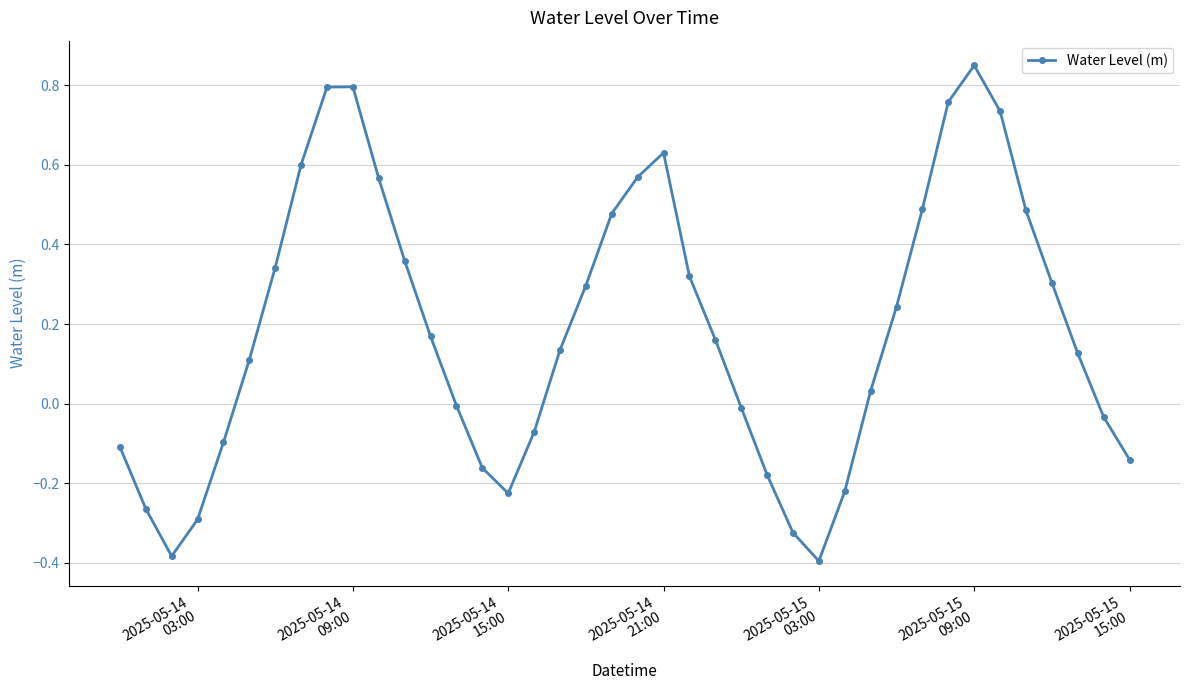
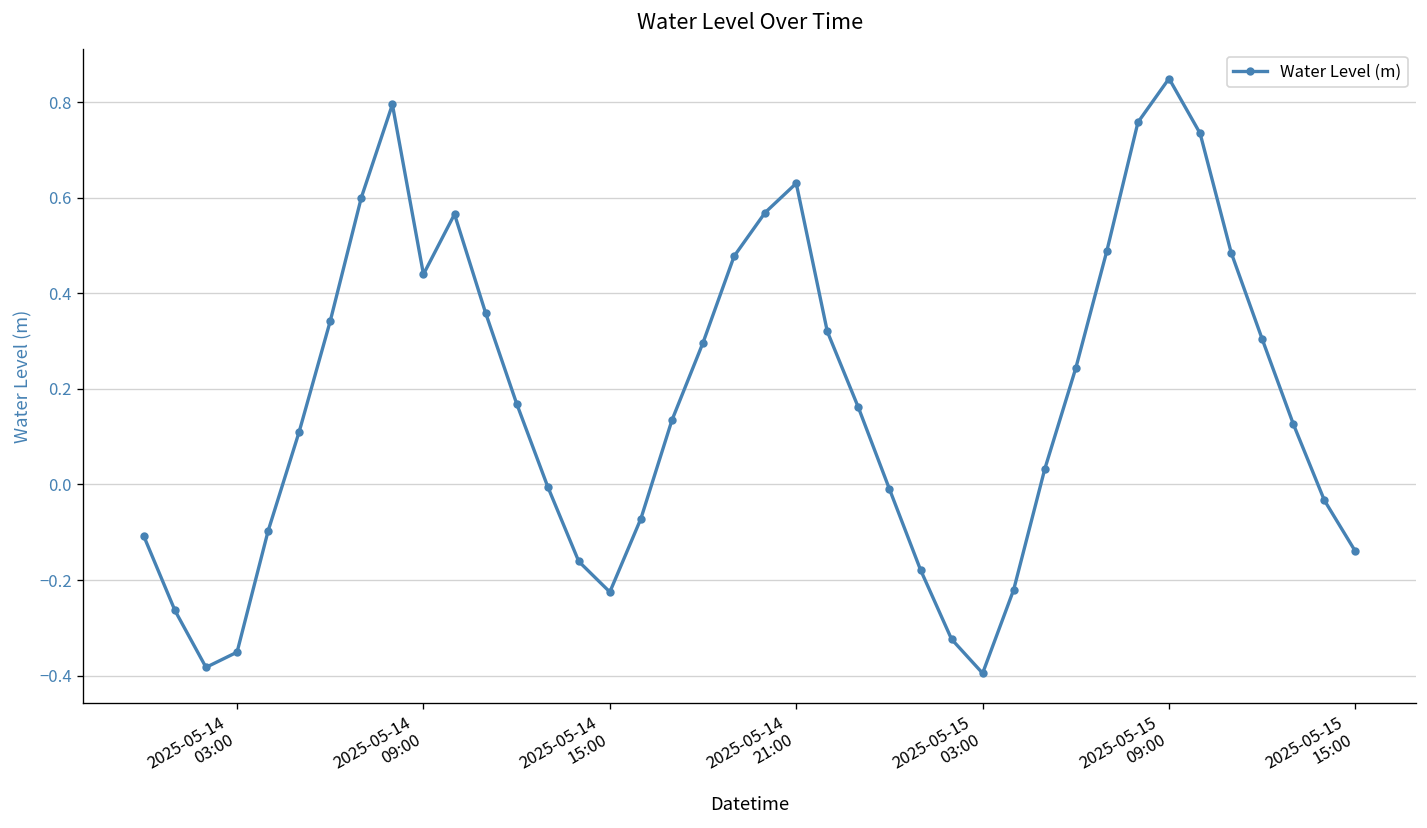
  {
-   "2025-05-14 03:00": -0.29,
-   "2025-05-14 09:00": 0.80,
+   "2025-05-14 03:00": -0.35,
+   "2025-05-14 09:00": 0.44,
    "2025-05-14 15:00": -0.23,
    "2025-05-14 21:00": 0.63,
    "2025-05-15 03:00": -0.40,
    "2025-05-15 09:00": 0.85,
    "2025-05-15 15:00": -0.14
  }
